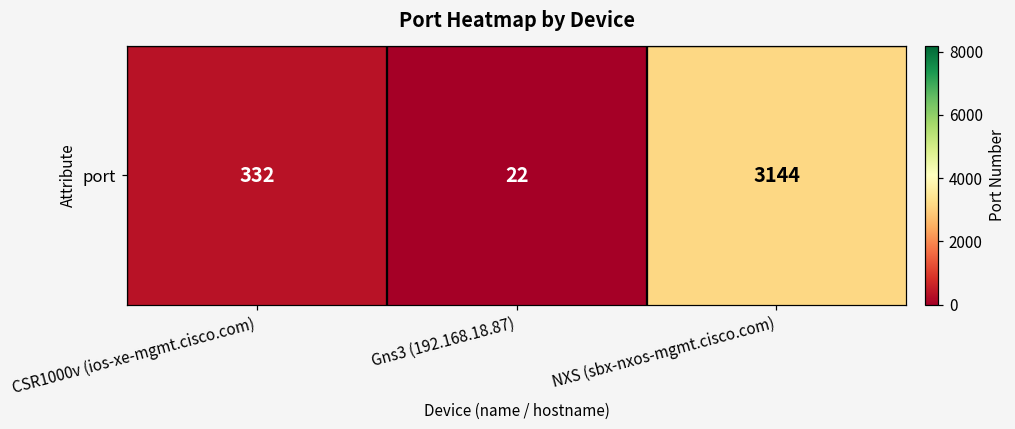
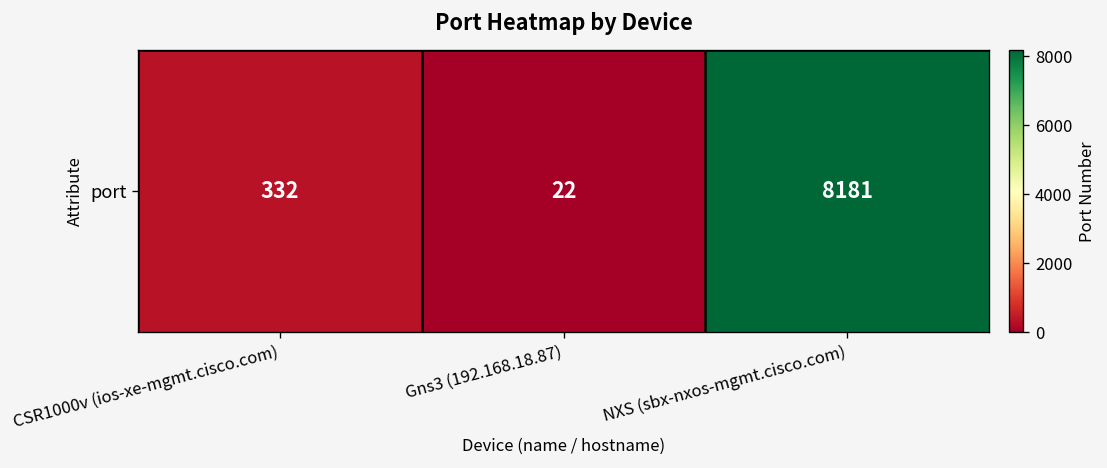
  {
    "port": {
      "CSR1000v (ios-xe-mgmt.cisco.com)": 332,
      "Gns3 (192.168.18.87)": 22,
-     "NXS (sbx-nxos-mgmt.cisco.com)": 3144
+     "NXS (sbx-nxos-mgmt.cisco.com)": 8181
    }
  }
